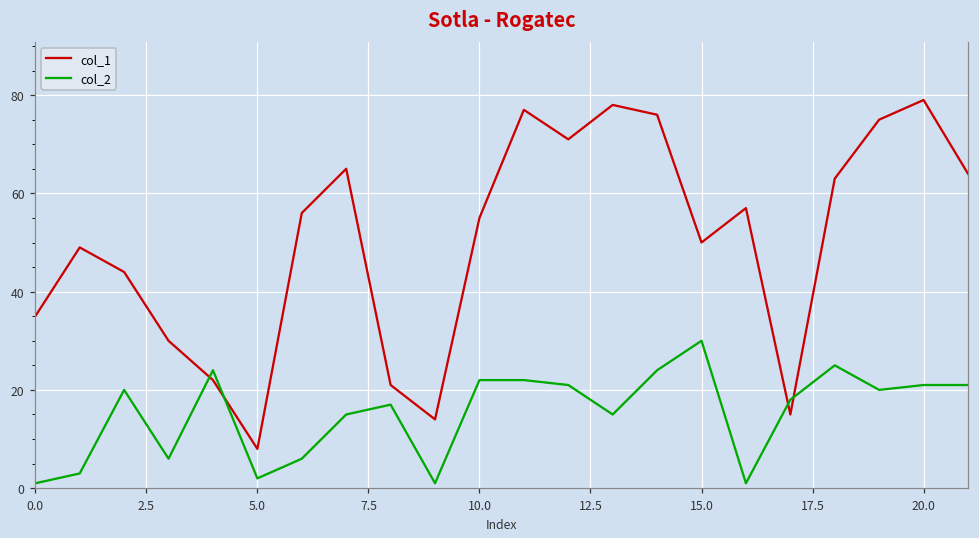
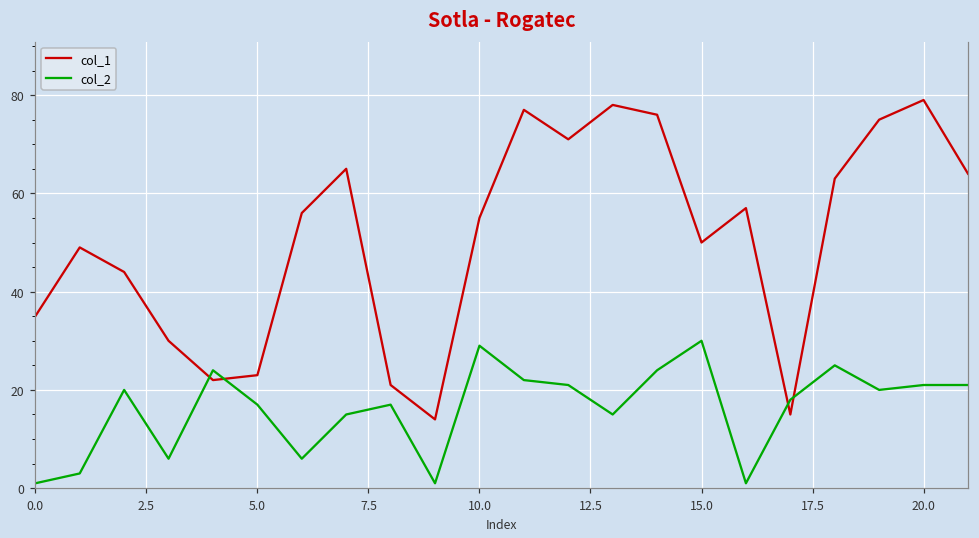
  {
    "col_1": {
      "0.0": 35,
-     "5.0": 8,
+     "5.0": 23,
      "10.0": 55,
      "15.0": 50,
      "20.0": 79
    },
    "col_2": {
      "0.0": 1,
-     "5.0": 2,
-     "10.0": 22,
+     "5.0": 17,
+     "10.0": 29,
      "15.0": 30,
      "20.0": 21
    }
  }
